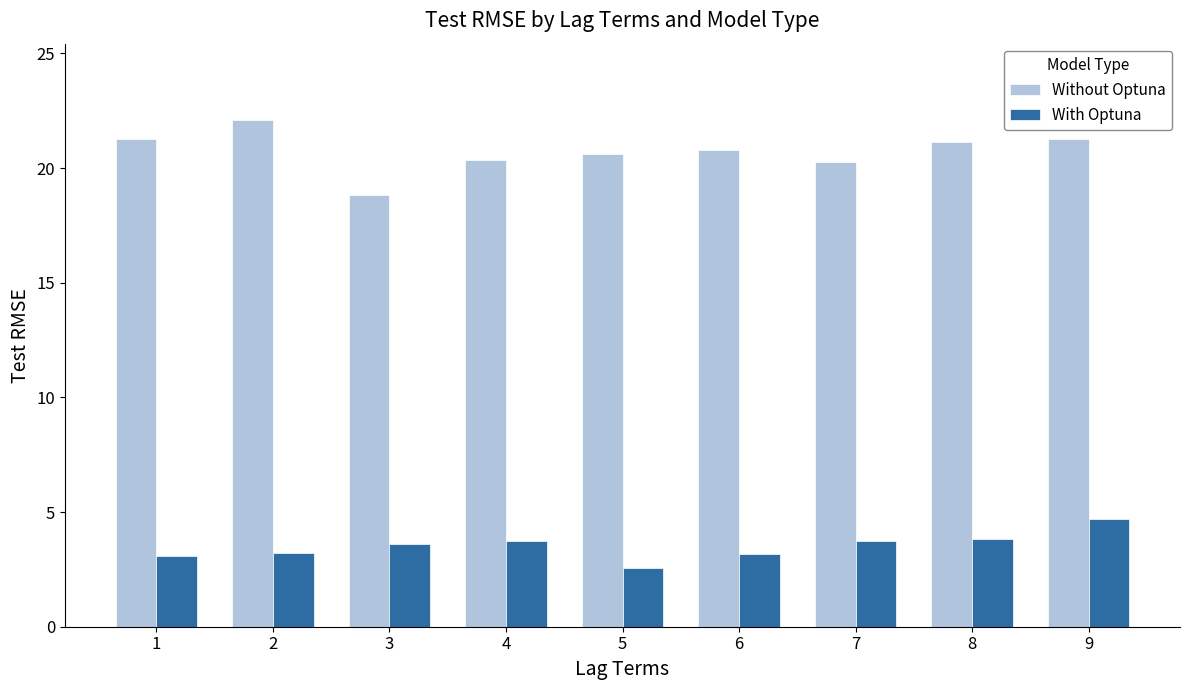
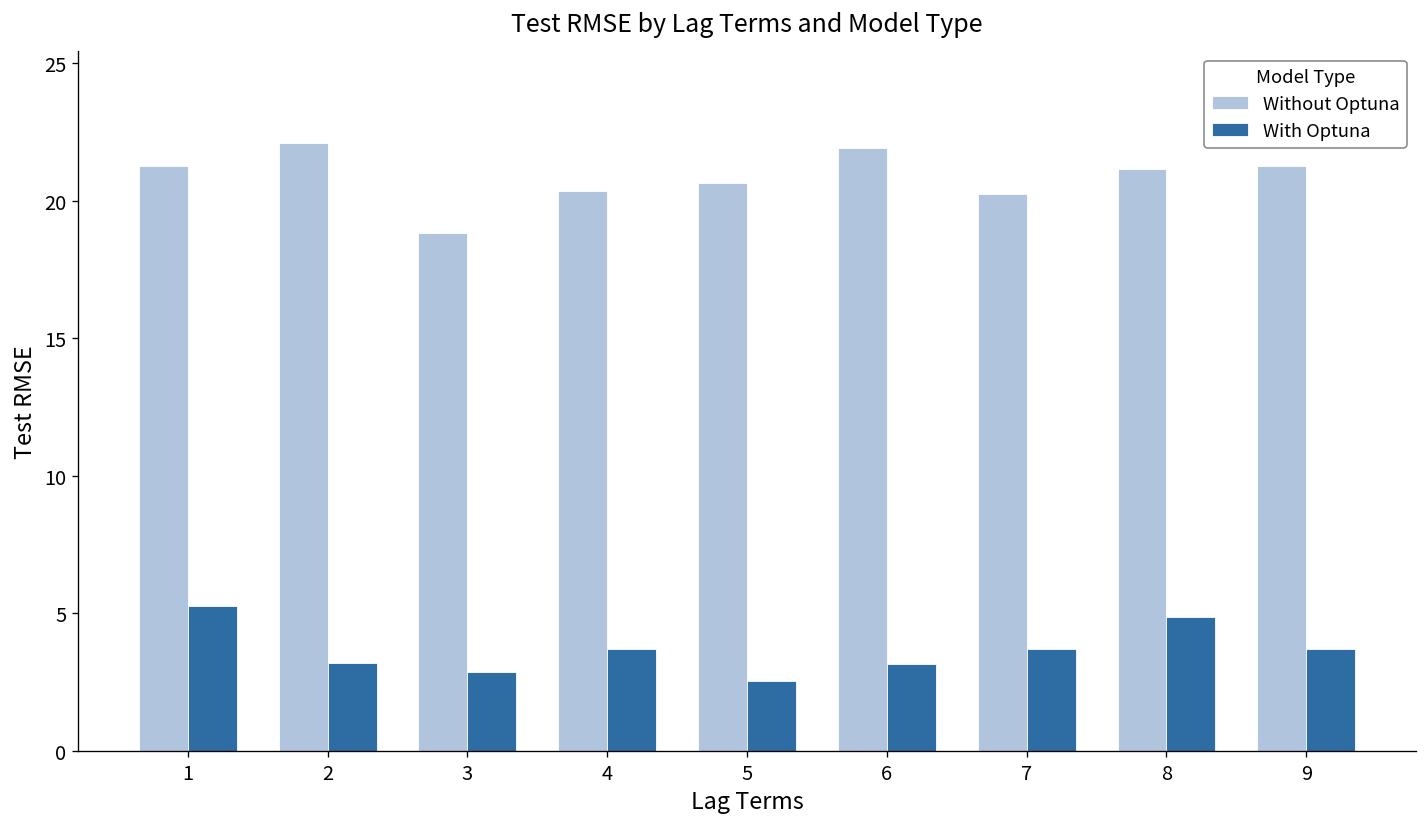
  {
    "Without Optuna": {
      "1": 21.2,
      "2": 22.1,
      "3": 18.8,
      "4": 20.4,
      "5": 20.6,
-     "6": 20.8,
+     "6": 21.9,
      "7": 20.2,
      "8": 21.2,
      "9": 21.3
    },
    "With Optuna": {
-     "1": 3.1,
+     "1": 5.3,
      "2": 3.2,
-     "3": 3.6,
+     "3": 2.9,
      "4": 3.7,
      "5": 2.6,
      "6": 3.1,
      "7": 3.7,
-     "8": 3.8,
-     "9": 4.7
+     "8": 4.9,
+     "9": 3.7
    }
  }
